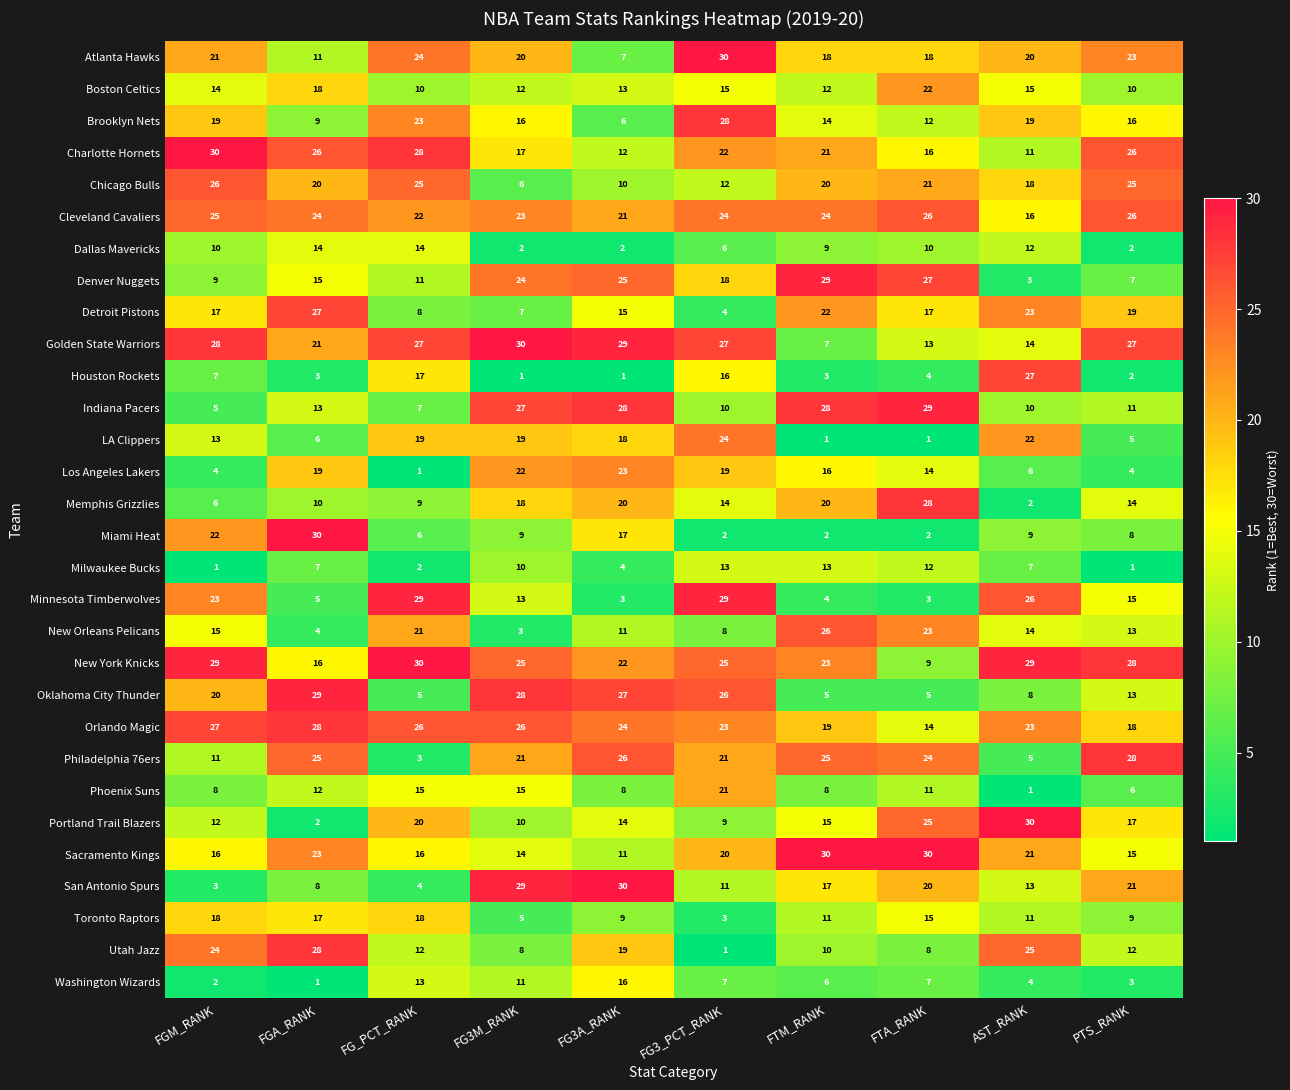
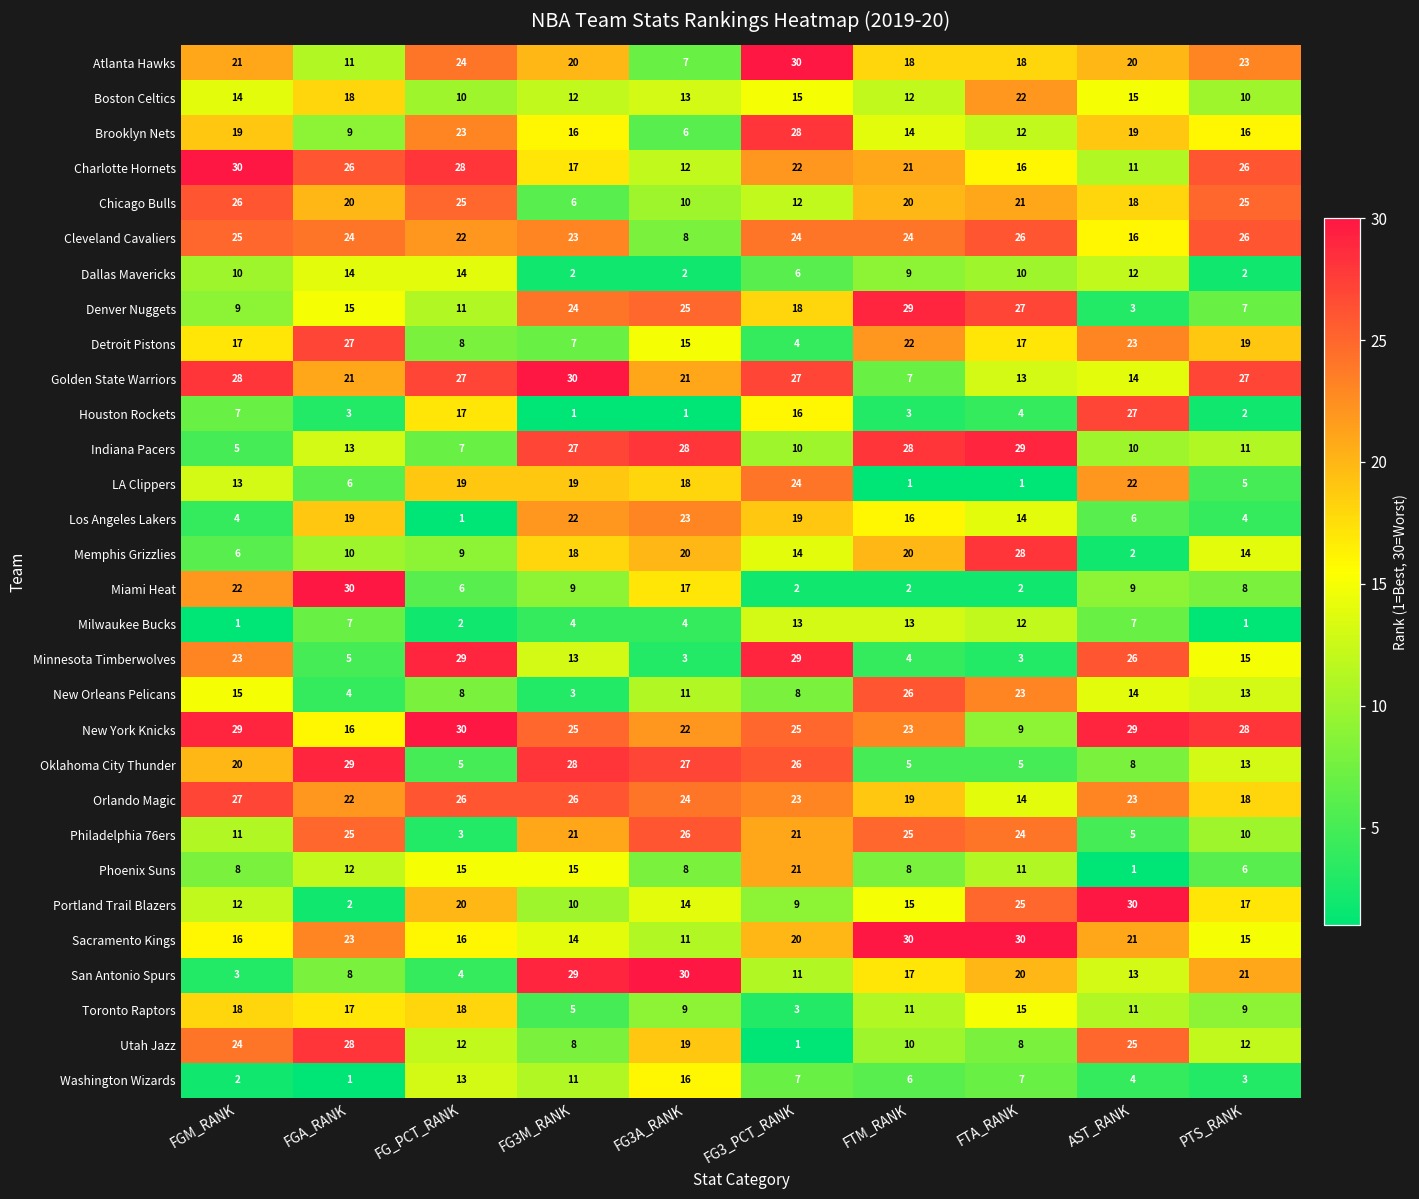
  {
    "Cleveland Cavaliers": {
      "FGM_RANK": 25,
      "FGA_RANK": 24,
      "FG_PCT_RANK": 22,
      "FG3M_RANK": 23,
-     "FG3A_RANK": 21,
+     "FG3A_RANK": 8,
      "FG3_PCT_RANK": 24,
      "FTM_RANK": 24,
      "FTA_RANK": 26,
      "AST_RANK": 16,
      "PTS_RANK": 26
    },
    "Golden State Warriors": {
      "FGM_RANK": 28,
      "FGA_RANK": 21,
      "FG_PCT_RANK": 27,
      "FG3M_RANK": 30,
-     "FG3A_RANK": 29,
+     "FG3A_RANK": 21,
      "FG3_PCT_RANK": 27,
      "FTM_RANK": 7,
      "FTA_RANK": 13,
      "AST_RANK": 14,
      "PTS_RANK": 27
    },
    "Milwaukee Bucks": {
      "FGM_RANK": 1,
      "FGA_RANK": 7,
      "FG_PCT_RANK": 2,
-     "FG3M_RANK": 10,
+     "FG3M_RANK": 4,
      "FG3A_RANK": 4,
      "FG3_PCT_RANK": 13,
      "FTM_RANK": 13,
      "FTA_RANK": 12,
      "AST_RANK": 7,
      "PTS_RANK": 1
    },
    "New Orleans Pelicans": {
      "FGM_RANK": 15,
      "FGA_RANK": 4,
-     "FG_PCT_RANK": 21,
+     "FG_PCT_RANK": 8,
      "FG3M_RANK": 3,
      "FG3A_RANK": 11,
      "FG3_PCT_RANK": 8,
      "FTM_RANK": 26,
      "FTA_RANK": 23,
      "AST_RANK": 14,
      "PTS_RANK": 13
    },
    "Orlando Magic": {
      "FGM_RANK": 27,
-     "FGA_RANK": 28,
+     "FGA_RANK": 22,
      "FG_PCT_RANK": 26,
      "FG3M_RANK": 26,
      "FG3A_RANK": 24,
      "FG3_PCT_RANK": 23,
      "FTM_RANK": 19,
      "FTA_RANK": 14,
      "AST_RANK": 23,
      "PTS_RANK": 18
    },
    "Philadelphia 76ers": {
      "FGM_RANK": 11,
      "FGA_RANK": 25,
      "FG_PCT_RANK": 3,
      "FG3M_RANK": 21,
      "FG3A_RANK": 26,
      "FG3_PCT_RANK": 21,
      "FTM_RANK": 25,
      "FTA_RANK": 24,
      "AST_RANK": 5,
-     "PTS_RANK": 28
+     "PTS_RANK": 10
    }
  }
